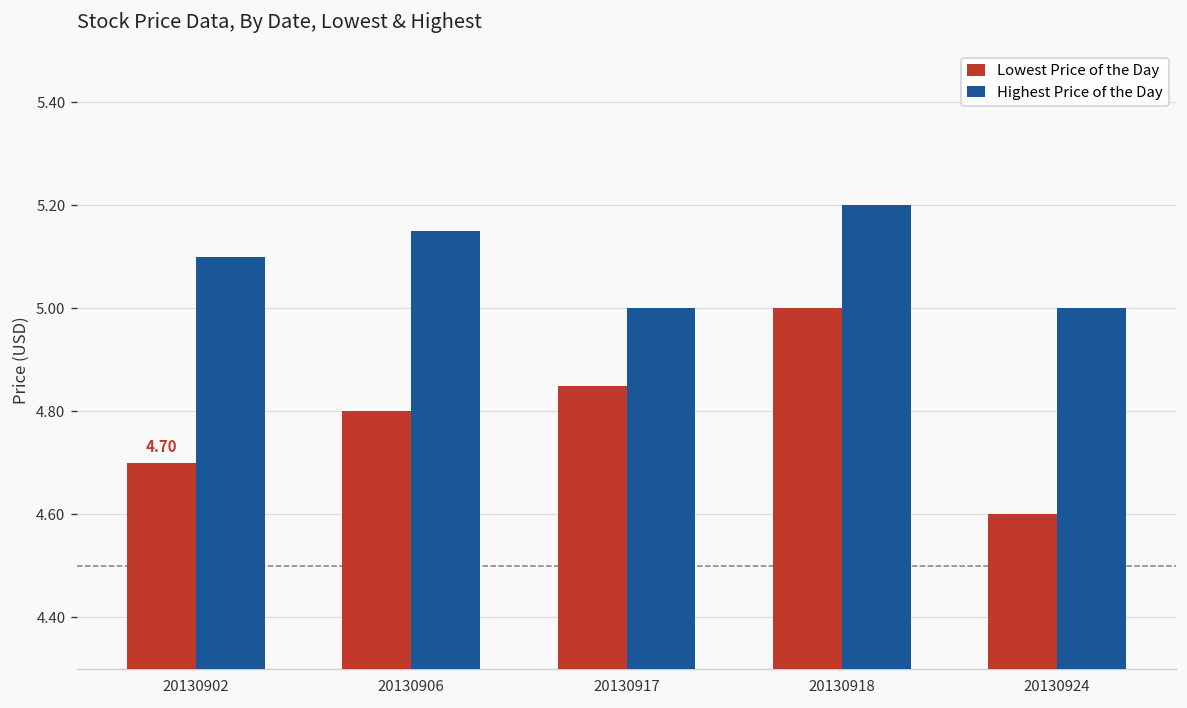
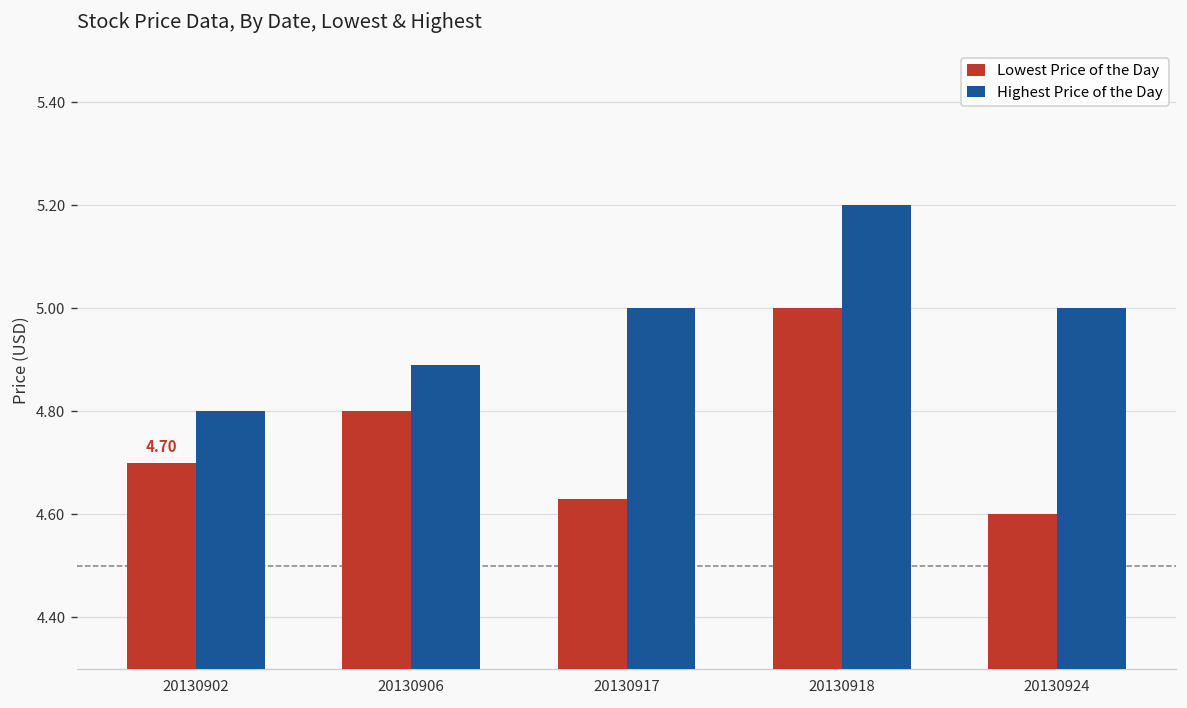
  {
    "Lowest Price of the Day": {
      "20130906": 4.80,
-     "20130917": 4.85,
+     "20130917": 4.63,
      "20130918": 5.00,
      "20130924": 4.60
    },
    "Highest Price of the Day": {
-     "20130902": 5.1,
-     "20130906": 5.15,
+     "20130902": 4.8,
+     "20130906": 4.89,
      "20130917": 5.00,
      "20130918": 5.20,
      "20130924": 5.00
    }
  }
